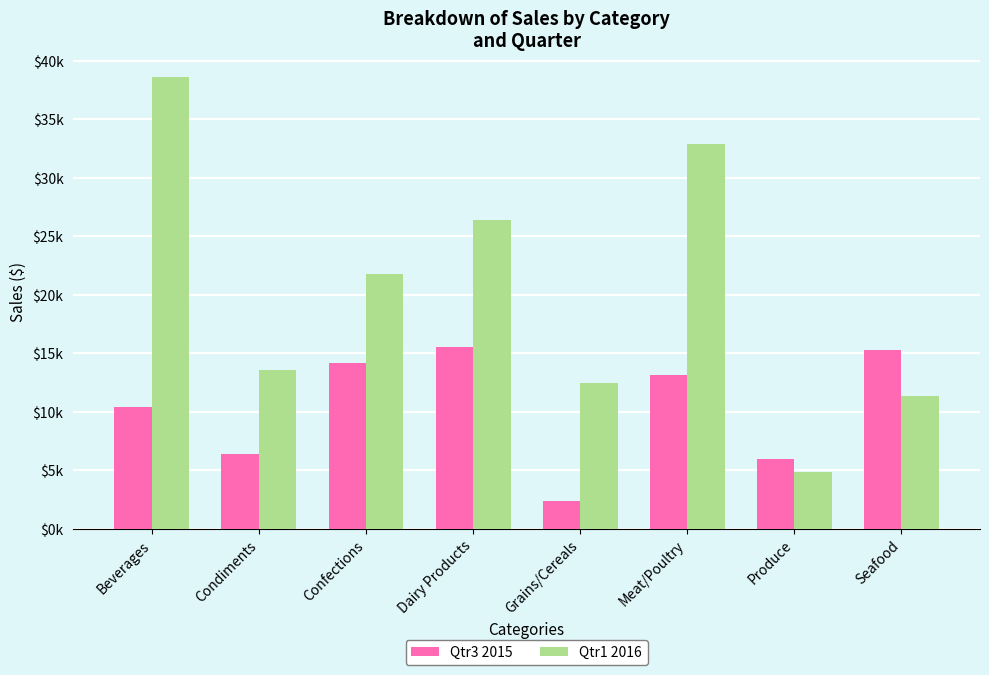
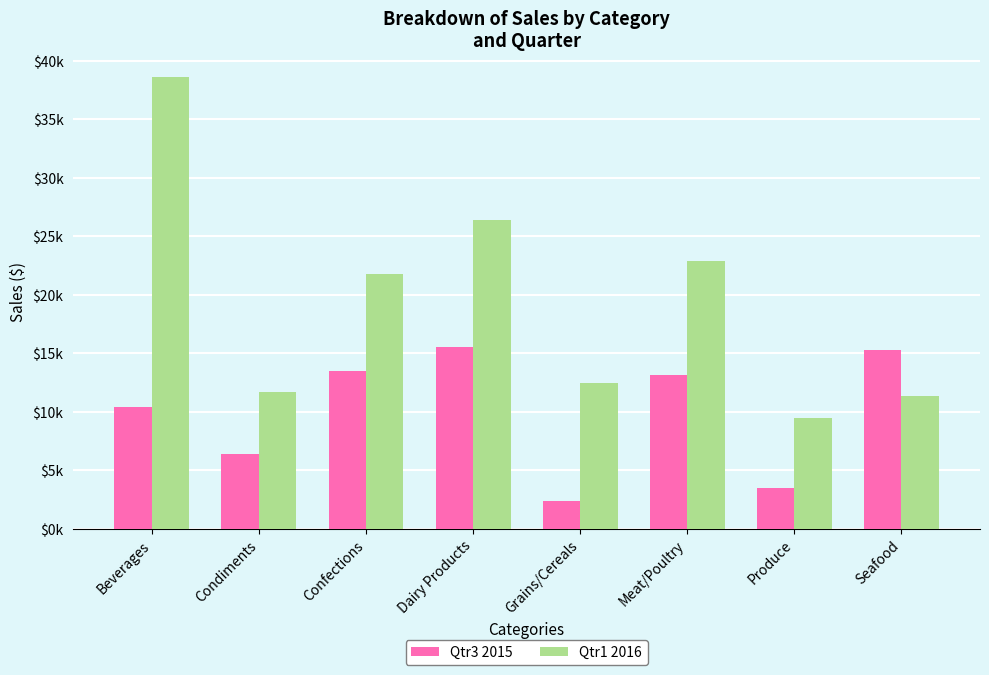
  {
    "Qtr3 2015": {
      "Beverages": "$10400",
      "Condiments": "$6400",
-     "Confections": "$14200",
+     "Confections": "$13500",
      "Dairy Products": "$15600",
      "Grains/Cereals": "$2400",
      "Meat/Poultry": "$13200",
-     "Produce": "$6000",
+     "Produce": "$3500",
      "Seafood": "$15300"
    },
    "Qtr1 2016": {
      "Beverages": "$38600",
-     "Condiments": "$13600",
+     "Condiments": "$11700",
      "Confections": "$21800",
      "Dairy Products": "$26400",
      "Grains/Cereals": "$12400",
-     "Meat/Poultry": "$32900",
-     "Produce": "$4800",
+     "Meat/Poultry": "$22900",
+     "Produce": "$9500",
      "Seafood": "$11300"
    }
  }
